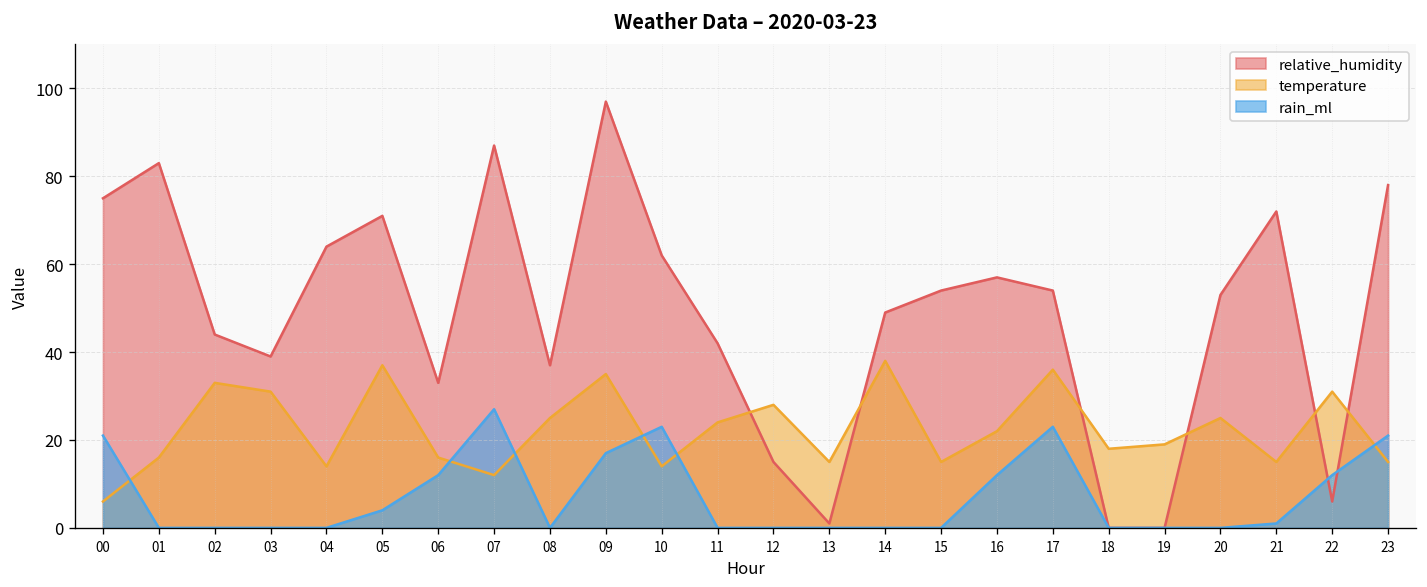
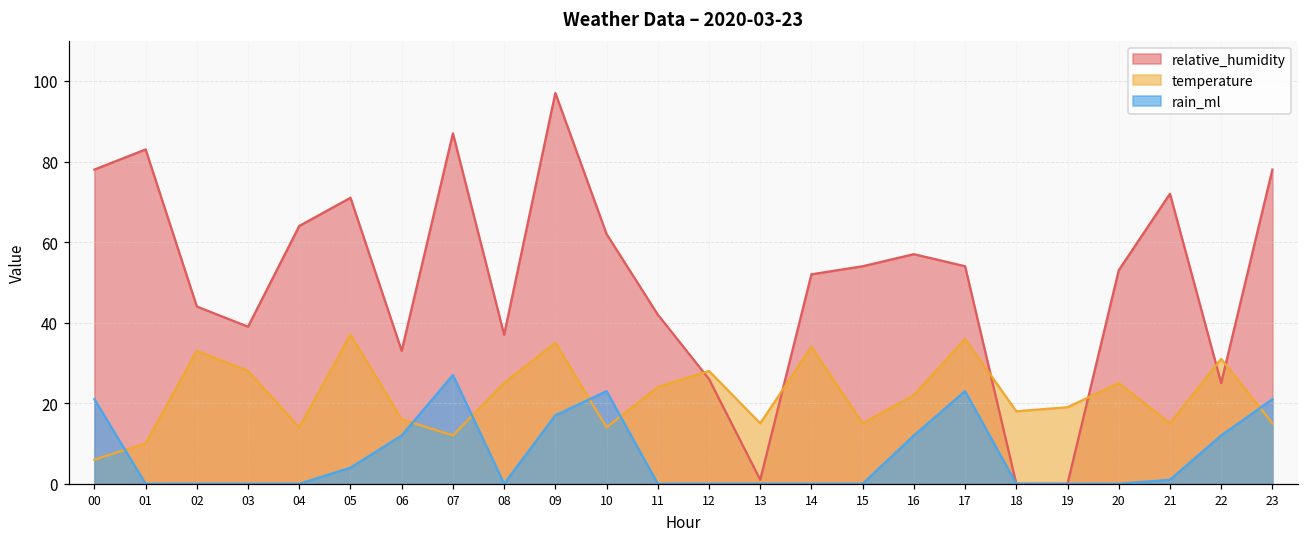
  {
    "relative_humidity": {
-     "00": 75,
+     "00": 78,
      "01": 83,
      "02": 44,
      "03": 39,
      "04": 64,
      "05": 71,
      "06": 33,
      "07": 87,
      "08": 37,
      "09": 97,
      "10": 62,
      "11": 42,
-     "12": 15,
+     "12": 26,
      "13": 1,
-     "14": 49,
+     "14": 52,
      "15": 54,
      "16": 57,
      "17": 54,
      "20": 53,
      "21": 72,
-     "22": 6,
+     "22": 25,
      "23": 78
    },
    "temperature": {
      "00": 6,
-     "01": 16,
+     "01": 10,
      "02": 33,
-     "03": 31,
+     "03": 28,
      "04": 14,
      "05": 37,
      "06": 16,
      "07": 12,
      "08": 25,
      "09": 35,
      "10": 14,
      "11": 24,
      "12": 28,
      "13": 15,
-     "14": 38,
+     "14": 34,
      "15": 15,
      "16": 22,
      "17": 36,
      "18": 18,
      "19": 19,
      "20": 25,
      "21": 15,
      "22": 31,
      "23": 15
    },
    "rain_ml": {
      "00": 21,
      "01": 0,
      "02": 0,
      "03": 0,
      "04": 0,
      "05": 4,
      "06": 12,
      "07": 27,
      "08": 0,
      "09": 17,
      "10": 23,
      "11": 0,
      "12": 0,
      "13": 0,
      "14": 0,
      "15": 0,
      "16": 12,
      "17": 23,
      "20": 0,
      "21": 1,
      "22": 12,
      "23": 21
    }
  }
